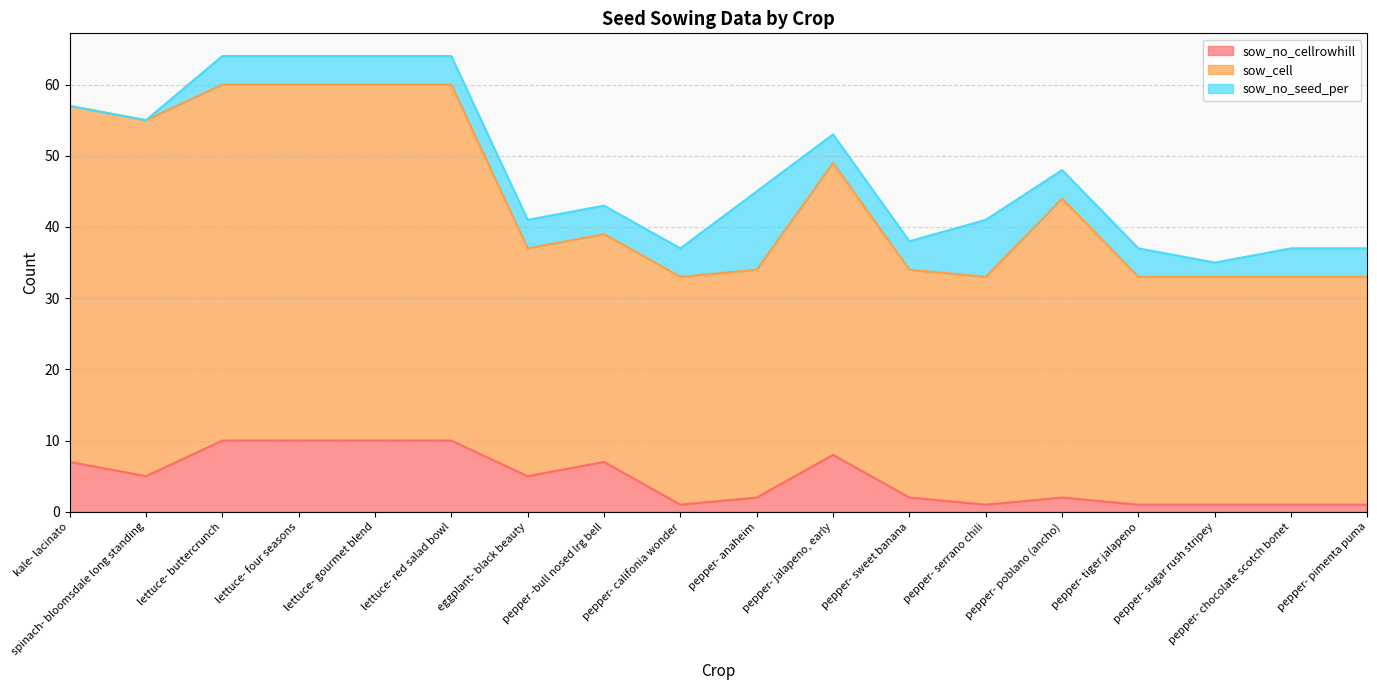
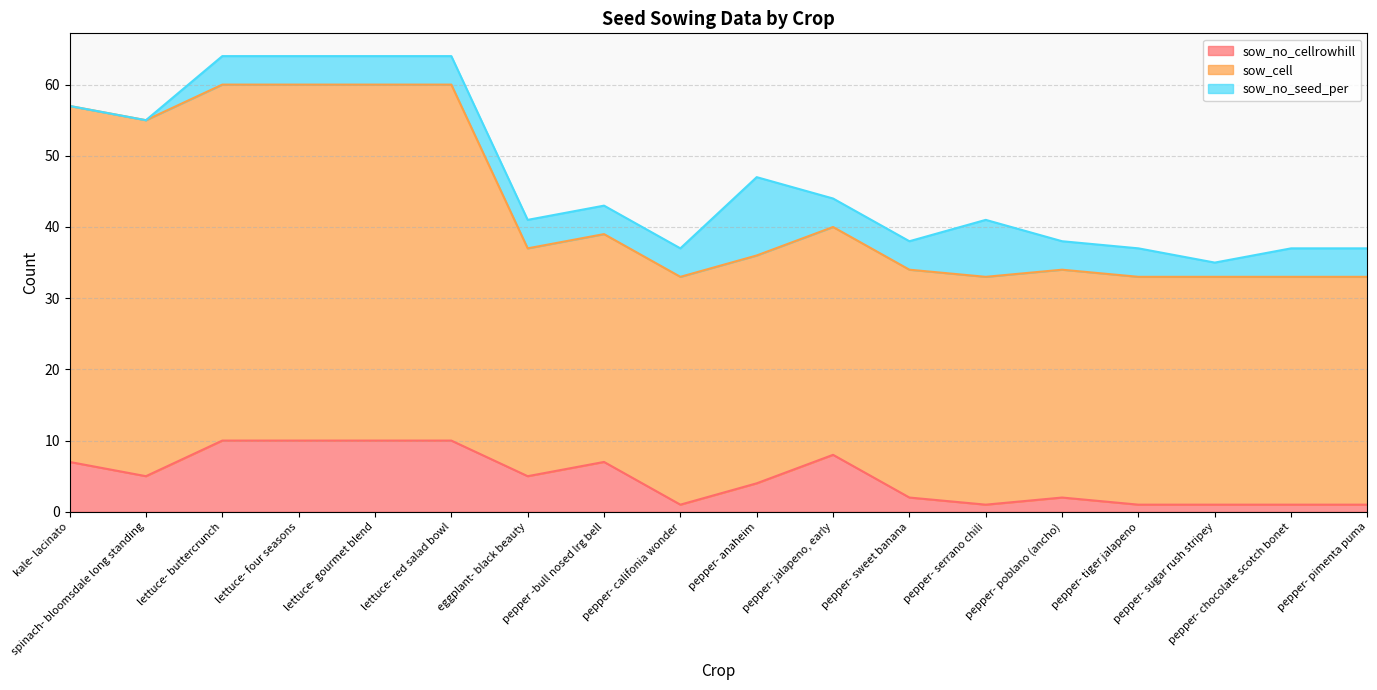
  {
    "sow_no_cellrowhill": {
      "kale- lacinato": 7,
      "spinach- bloomsdale long standing": 5,
      "lettuce- buttercrunch": 10,
      "lettuce- four seasons": 10,
      "lettuce- gourmet blend": 10,
      "lettuce- red salad bowl": 10,
      "eggplant- black beauty": 5,
      "pepper -bull nosed lrg bell": 7,
      "pepper- califonia wonder": 1,
-     "pepper- anaheim": 2,
+     "pepper- anaheim": 4,
      "pepper- jalapeno, early": 8,
      "pepper- sweet banana": 2,
      "pepper- serrano chili": 1,
      "pepper- poblano (ancho)": 2,
      "pepper- tiger jalapeno": 1,
      "pepper- sugar rush stripey": 1,
      "pepper- chocolate scotch bonet": 1,
      "pepper- pimenta puma": 1
    },
    "sow_cell": {
      "lettuce- buttercrunch": 50,
      "lettuce- four seasons": 50,
      "lettuce- gourmet blend": 50,
      "lettuce- red salad bowl": 50,
      "eggplant- black beauty": 32,
      "pepper -bull nosed lrg bell": 32,
      "pepper- califonia wonder": 32,
      "pepper- anaheim": 32,
-     "pepper- jalapeno, early": 41,
+     "pepper- jalapeno, early": 32,
      "pepper- sweet banana": 32,
      "pepper- serrano chili": 32,
-     "pepper- poblano (ancho)": 42,
+     "pepper- poblano (ancho)": 32,
      "pepper- tiger jalapeno": 32,
      "pepper- sugar rush stripey": 32,
      "pepper- chocolate scotch bonet": 32,
      "pepper- pimenta puma": 32
    },
    "sow_no_seed_per": {
      "lettuce- buttercrunch": 4,
      "lettuce- four seasons": 4,
      "lettuce- gourmet blend": 4,
      "lettuce- red salad bowl": 4,
      "eggplant- black beauty": 4,
      "pepper -bull nosed lrg bell": 4,
      "pepper- califonia wonder": 4,
      "pepper- anaheim": 11,
      "pepper- jalapeno, early": 4,
      "pepper- sweet banana": 4,
      "pepper- serrano chili": 8,
      "pepper- poblano (ancho)": 4,
      "pepper- tiger jalapeno": 4,
      "pepper- sugar rush stripey": 2,
      "pepper- chocolate scotch bonet": 4,
      "pepper- pimenta puma": 4
    }
  }
